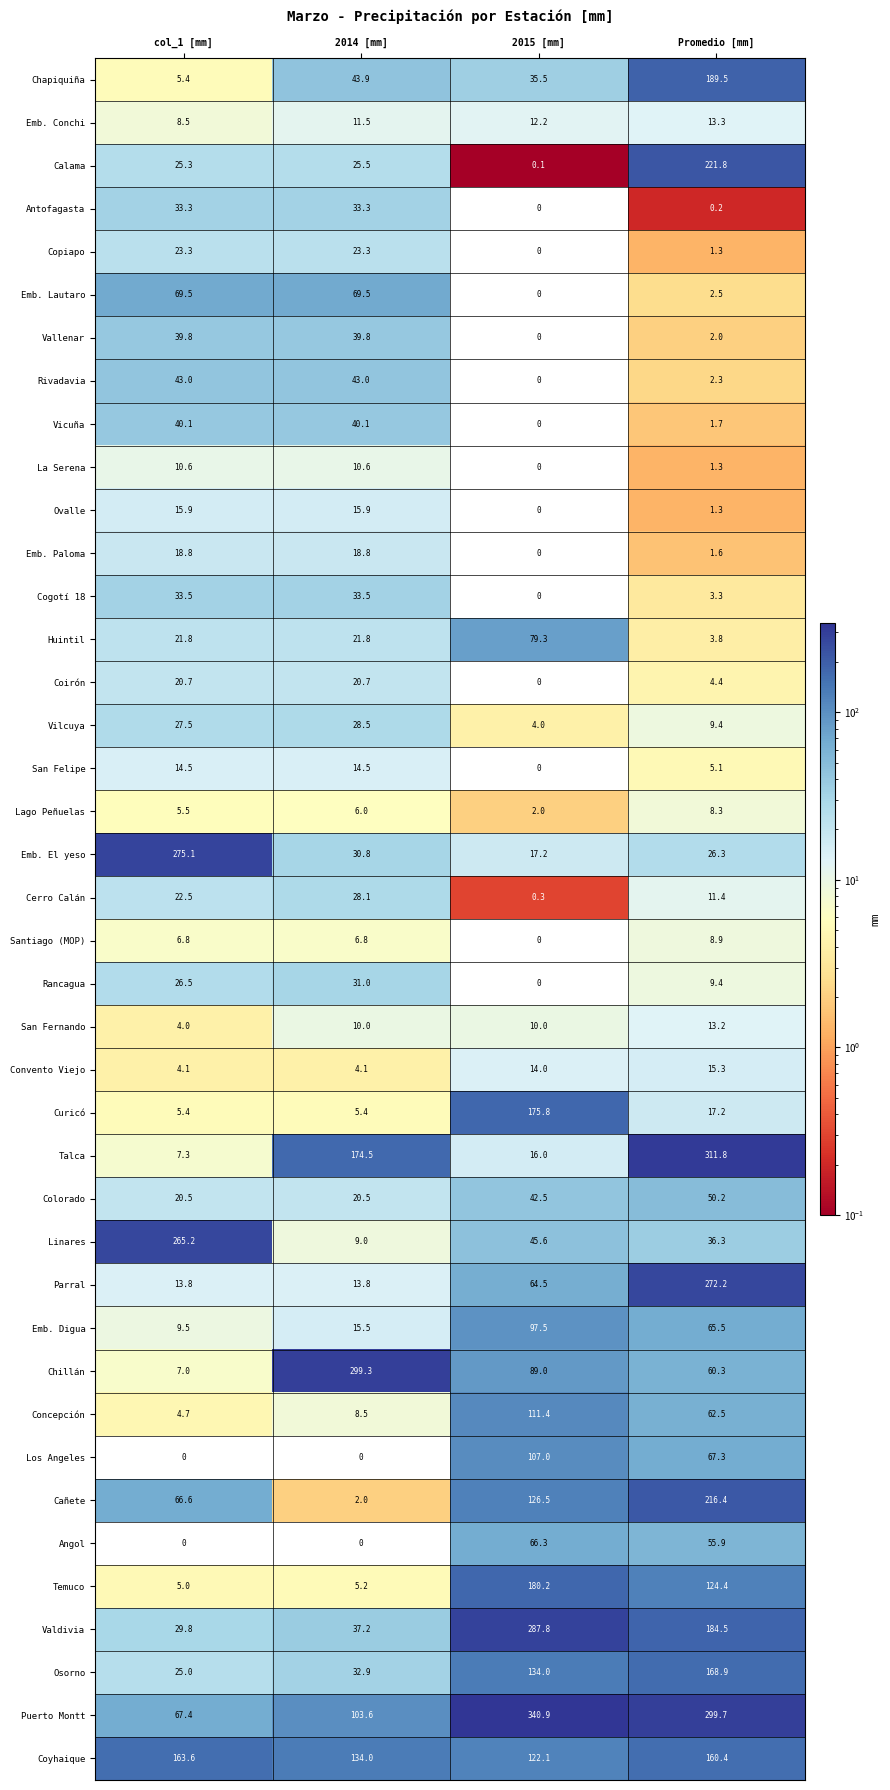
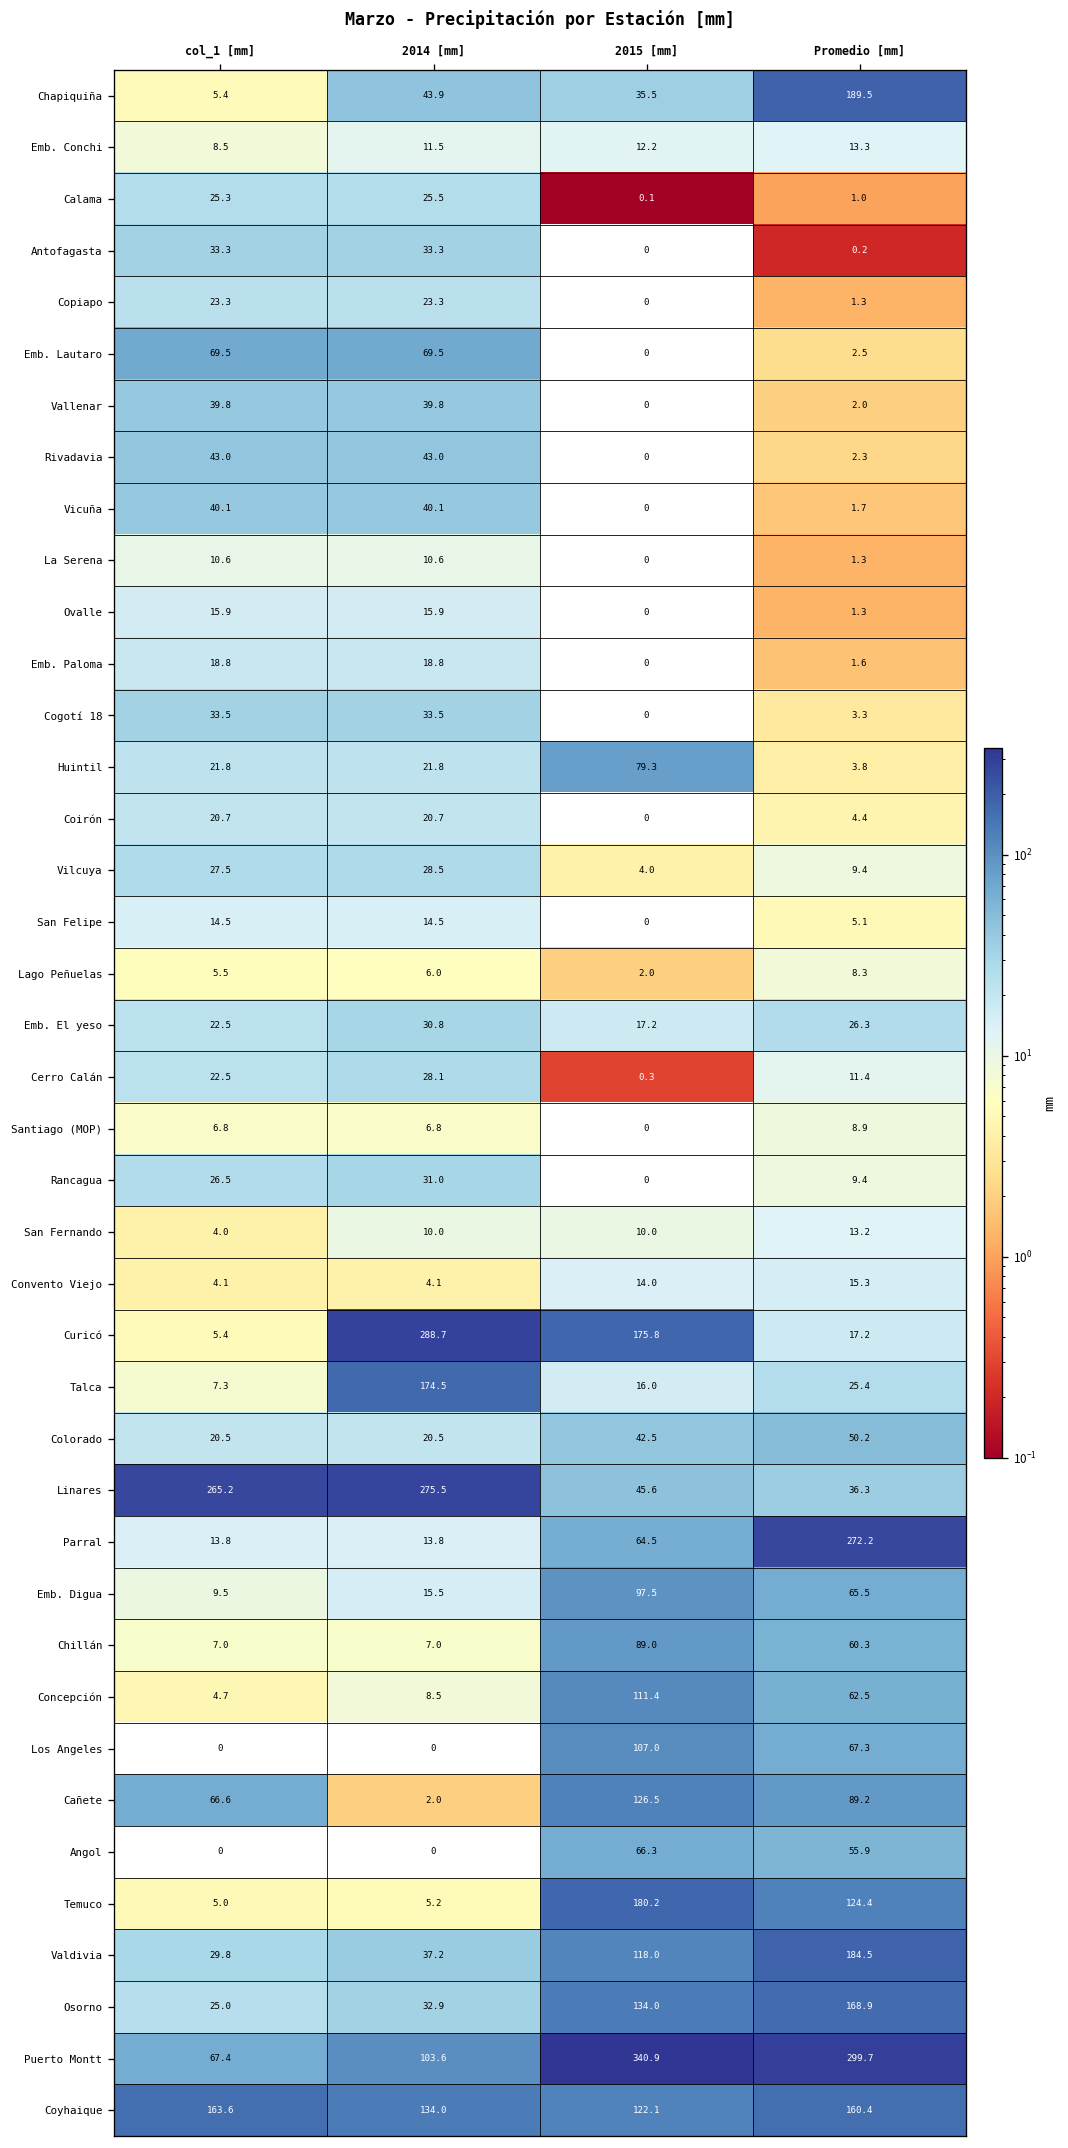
  {
    "Chapiquiña": {
      "col_1 [mm]": 5.4,
      "2014 [mm]": 43.9,
      "2015 [mm]": 35.5,
      "Promedio [mm]": 189.5
    },
    "Emb. Conchi": {
      "col_1 [mm]": 8.5,
      "2014 [mm]": 11.5,
      "2015 [mm]": 12.2,
      "Promedio [mm]": 13.3
    },
    "Calama": {
      "col_1 [mm]": 25.3,
      "2014 [mm]": 25.5,
      "2015 [mm]": 0.1,
-     "Promedio [mm]": 221.8
+     "Promedio [mm]": 1.0
    },
    "Antofagasta": {
      "col_1 [mm]": 33.3,
      "2014 [mm]": 33.3,
      "Promedio [mm]": 0.2
    },
    "Copiapo": {
      "col_1 [mm]": 23.3,
      "2014 [mm]": 23.3,
      "Promedio [mm]": 1.3
    },
    "Emb. Lautaro": {
      "col_1 [mm]": 69.5,
      "2014 [mm]": 69.5,
      "Promedio [mm]": 2.5
    },
    "Vallenar": {
      "col_1 [mm]": 39.8,
      "2014 [mm]": 39.8,
      "Promedio [mm]": 2.0
    },
    "Rivadavia": {
      "col_1 [mm]": 43.0,
      "2014 [mm]": 43.0,
      "Promedio [mm]": 2.3
    },
    "Vicuña": {
      "col_1 [mm]": 40.1,
      "2014 [mm]": 40.1,
      "Promedio [mm]": 1.7
    },
    "La Serena": {
      "col_1 [mm]": 10.6,
      "2014 [mm]": 10.6,
      "Promedio [mm]": 1.3
    },
    "Ovalle": {
      "col_1 [mm]": 15.9,
      "2014 [mm]": 15.9,
      "Promedio [mm]": 1.3
    },
    "Emb. Paloma": {
      "col_1 [mm]": 18.8,
      "2014 [mm]": 18.8,
      "Promedio [mm]": 1.6
    },
    "Cogotí 18": {
      "col_1 [mm]": 33.5,
      "2014 [mm]": 33.5,
      "Promedio [mm]": 3.3
    },
    "Huintil": {
      "col_1 [mm]": 21.8,
      "2014 [mm]": 21.8,
      "2015 [mm]": 79.3,
      "Promedio [mm]": 3.8
    },
    "Coirón": {
      "col_1 [mm]": 20.7,
      "2014 [mm]": 20.7,
      "Promedio [mm]": 4.4
    },
    "Vilcuya": {
      "col_1 [mm]": 27.5,
      "2014 [mm]": 28.5,
      "2015 [mm]": 4.0,
      "Promedio [mm]": 9.4
    },
    "San Felipe": {
      "col_1 [mm]": 14.5,
      "2014 [mm]": 14.5,
      "Promedio [mm]": 5.1
    },
    "Lago Peñuelas": {
      "col_1 [mm]": 5.5,
      "2014 [mm]": 6.0,
      "2015 [mm]": 2.0,
      "Promedio [mm]": 8.3
    },
    "Emb. El yeso": {
-     "col_1 [mm]": 275.1,
+     "col_1 [mm]": 22.5,
      "2014 [mm]": 30.8,
      "2015 [mm]": 17.2,
      "Promedio [mm]": 26.3
    },
    "Cerro Calán": {
      "col_1 [mm]": 22.5,
      "2014 [mm]": 28.1,
      "2015 [mm]": 0.3,
      "Promedio [mm]": 11.4
    },
    "Santiago (MOP)": {
      "col_1 [mm]": 6.8,
      "2014 [mm]": 6.8,
      "Promedio [mm]": 8.9
    },
    "Rancagua": {
      "col_1 [mm]": 26.5,
      "2014 [mm]": 31.0,
      "Promedio [mm]": 9.4
    },
    "San Fernando": {
      "col_1 [mm]": 4.0,
      "2014 [mm]": 10.0,
      "2015 [mm]": 10.0,
      "Promedio [mm]": 13.2
    },
    "Convento Viejo": {
      "col_1 [mm]": 4.1,
      "2014 [mm]": 4.1,
      "2015 [mm]": 14.0,
      "Promedio [mm]": 15.3
    },
    "Curicó": {
      "col_1 [mm]": 5.4,
-     "2014 [mm]": 5.4,
+     "2014 [mm]": 288.7,
      "2015 [mm]": 175.8,
      "Promedio [mm]": 17.2
    },
    "Talca": {
      "col_1 [mm]": 7.3,
      "2014 [mm]": 174.5,
      "2015 [mm]": 16.0,
-     "Promedio [mm]": 311.8
+     "Promedio [mm]": 25.4
    },
    "Colorado": {
      "col_1 [mm]": 20.5,
      "2014 [mm]": 20.5,
      "2015 [mm]": 42.5,
      "Promedio [mm]": 50.2
    },
    "Linares": {
      "col_1 [mm]": 265.2,
-     "2014 [mm]": 9.0,
+     "2014 [mm]": 275.5,
      "2015 [mm]": 45.6,
      "Promedio [mm]": 36.3
    },
    "Parral": {
      "col_1 [mm]": 13.8,
      "2014 [mm]": 13.8,
      "2015 [mm]": 64.5,
      "Promedio [mm]": 272.2
    },
    "Emb. Digua": {
      "col_1 [mm]": 9.5,
      "2014 [mm]": 15.5,
      "2015 [mm]": 97.5,
      "Promedio [mm]": 65.5
    },
    "Chillán": {
      "col_1 [mm]": 7.0,
-     "2014 [mm]": 299.3,
+     "2014 [mm]": 7.0,
      "2015 [mm]": 89.0,
      "Promedio [mm]": 60.3
    },
    "Concepción": {
      "col_1 [mm]": 4.7,
      "2014 [mm]": 8.5,
      "2015 [mm]": 111.4,
      "Promedio [mm]": 62.5
    },
    "Los Angeles": {
      "2015 [mm]": 107.0,
      "Promedio [mm]": 67.3
    },
    "Cañete": {
      "col_1 [mm]": 66.6,
      "2014 [mm]": 2.0,
      "2015 [mm]": 126.5,
-     "Promedio [mm]": 216.4
+     "Promedio [mm]": 89.2
    },
    "Angol": {
      "2015 [mm]": 66.3,
      "Promedio [mm]": 55.9
    },
    "Temuco": {
      "col_1 [mm]": 5.0,
      "2014 [mm]": 5.2,
      "2015 [mm]": 180.2,
      "Promedio [mm]": 124.4
    },
    "Valdivia": {
      "col_1 [mm]": 29.8,
      "2014 [mm]": 37.2,
-     "2015 [mm]": 287.8,
+     "2015 [mm]": 118.0,
      "Promedio [mm]": 184.5
    },
    "Osorno": {
      "col_1 [mm]": 25.0,
      "2014 [mm]": 32.9,
      "2015 [mm]": 134.0,
      "Promedio [mm]": 168.9
    },
    "Puerto Montt": {
      "col_1 [mm]": 67.4,
      "2014 [mm]": 103.6,
      "2015 [mm]": 340.9,
      "Promedio [mm]": 299.7
    },
    "Coyhaique": {
      "col_1 [mm]": 163.6,
      "2014 [mm]": 134.0,
      "2015 [mm]": 122.1,
      "Promedio [mm]": 160.4
    }
  }
